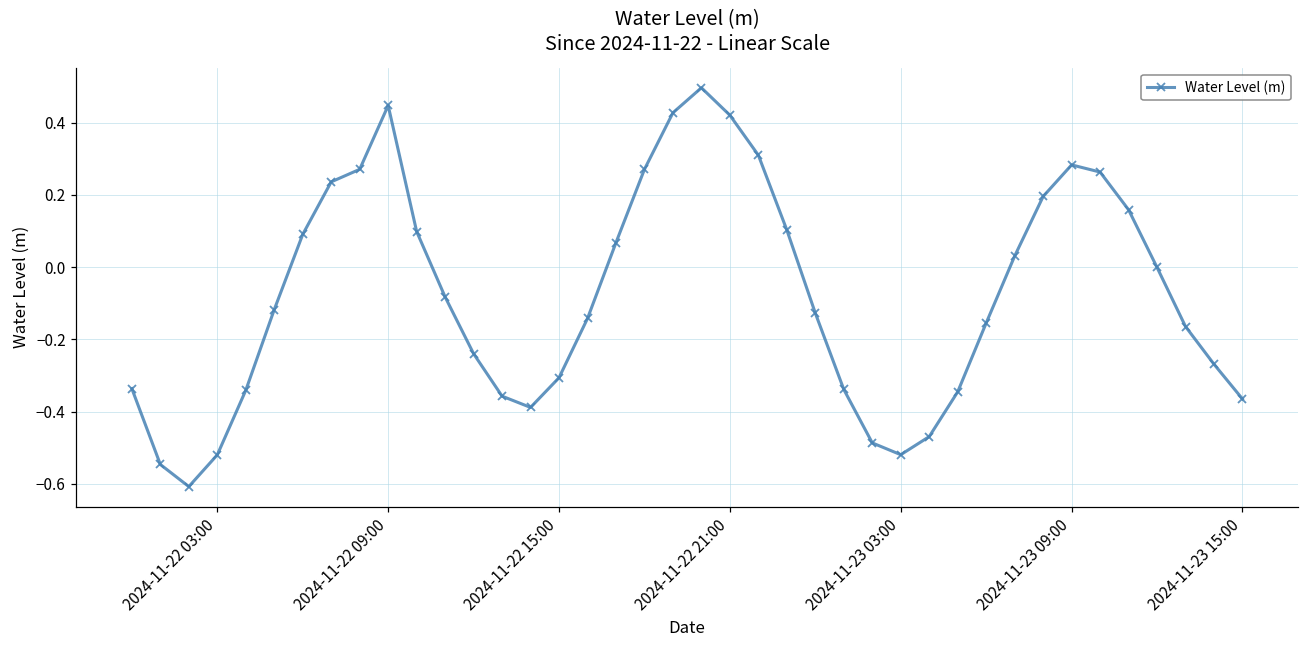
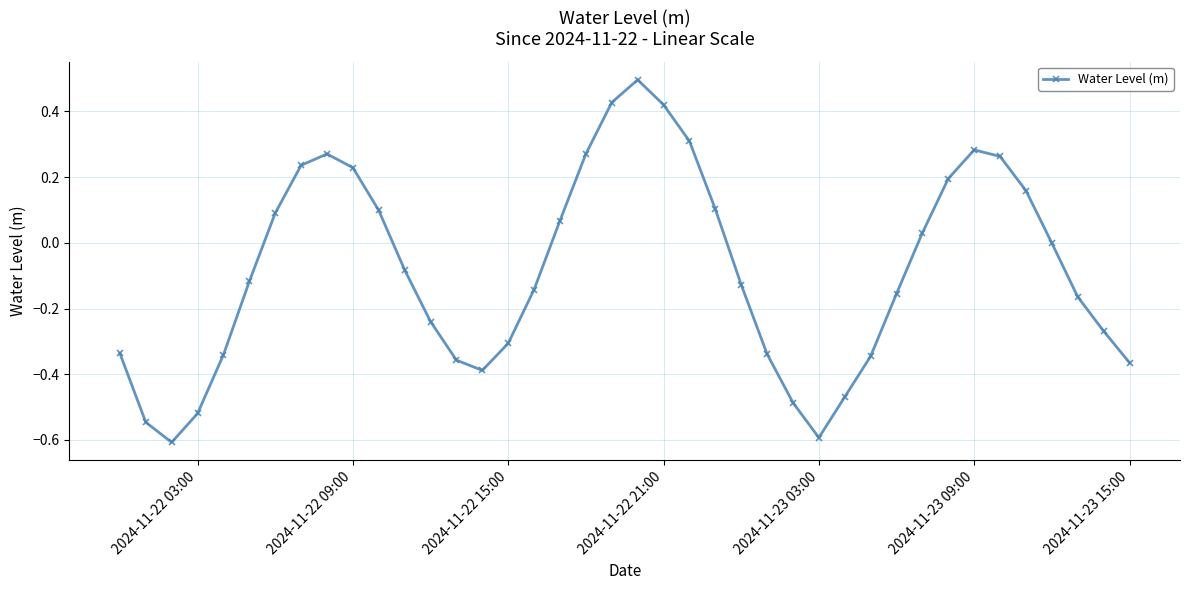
  {
    "2024-11-22 03:00": -0.52,
-   "2024-11-22 09:00": 0.45,
+   "2024-11-22 09:00": 0.23,
    "2024-11-22 15:00": -0.31,
    "2024-11-22 21:00": 0.42,
-   "2024-11-23 03:00": -0.52,
+   "2024-11-23 03:00": -0.59,
    "2024-11-23 09:00": 0.28,
    "2024-11-23 15:00": -0.36
  }
